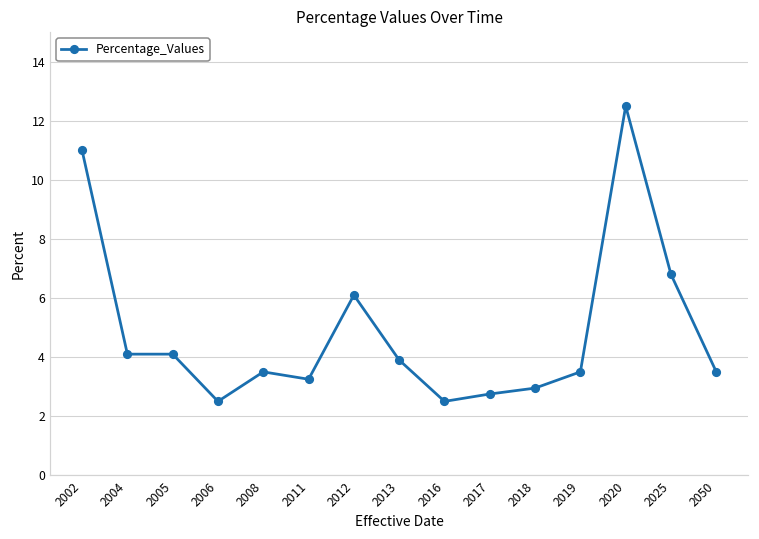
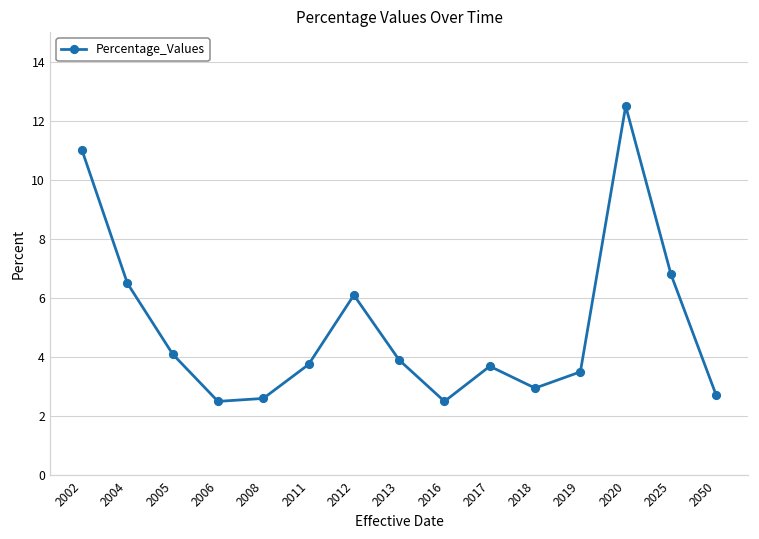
  {
    "2002": 11.0,
-   "2004": 4.1,
+   "2004": 6.5,
    "2005": 4.1,
    "2006": 2.5,
-   "2008": 3.5,
-   "2011": 3.3,
+   "2008": 2.6,
+   "2011": 3.8,
    "2012": 6.1,
    "2013": 3.9,
    "2016": 2.5,
-   "2017": 2.8,
+   "2017": 3.7,
    "2018": 2.9,
    "2019": 3.5,
    "2020": 12.5,
    "2025": 6.8,
-   "2050": 3.5
+   "2050": 2.7
  }
